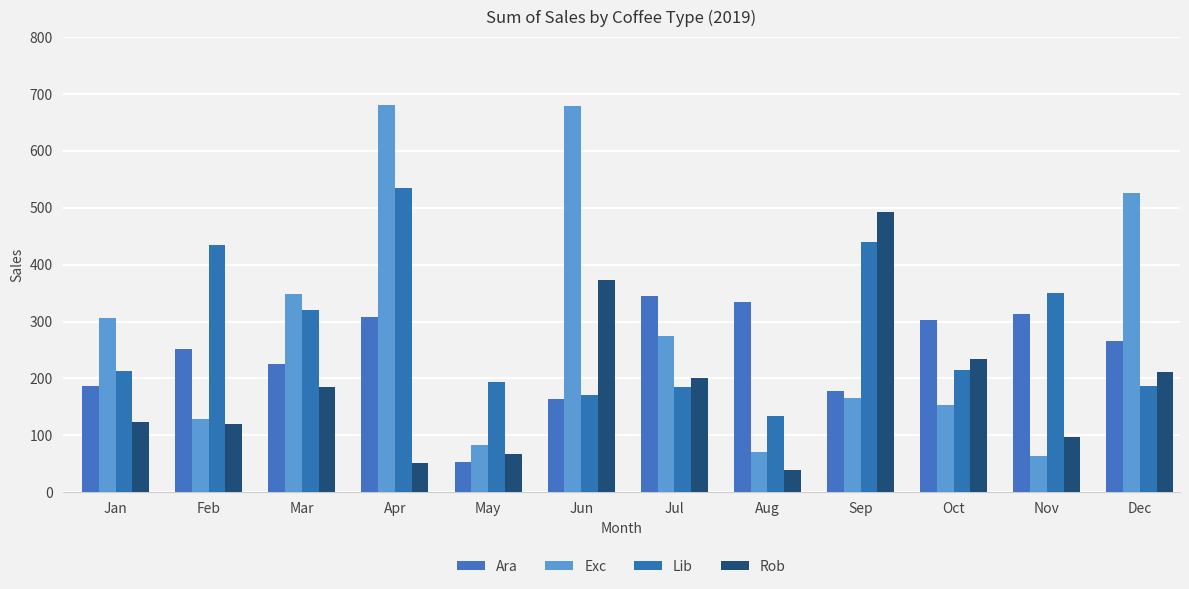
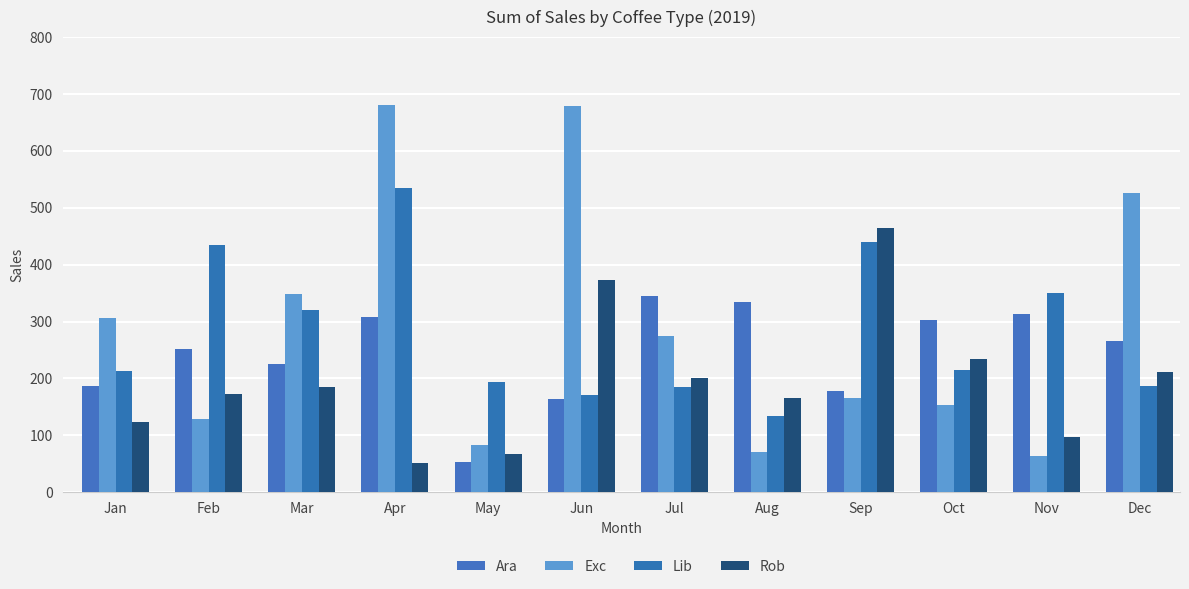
  {
    "Rob": {
      "Jan": 120,
-     "Feb": 120,
+     "Feb": 170,
      "Mar": 180,
      "Apr": 50,
      "May": 70,
      "Jun": 370,
      "Jul": 200,
-     "Aug": 40,
-     "Sep": 490,
+     "Aug": 170,
+     "Sep": 460,
      "Oct": 230,
      "Nov": 100,
      "Dec": 210
    }
  }
